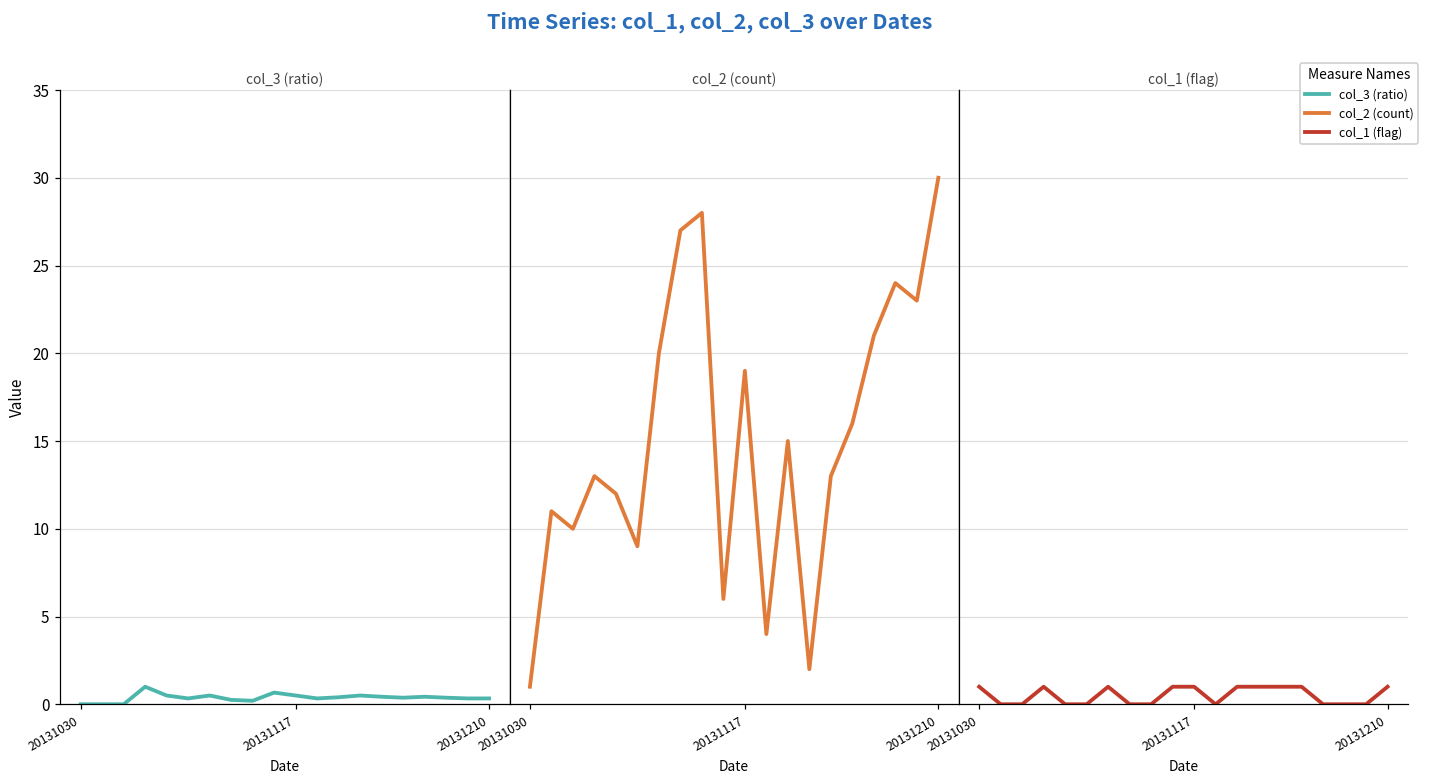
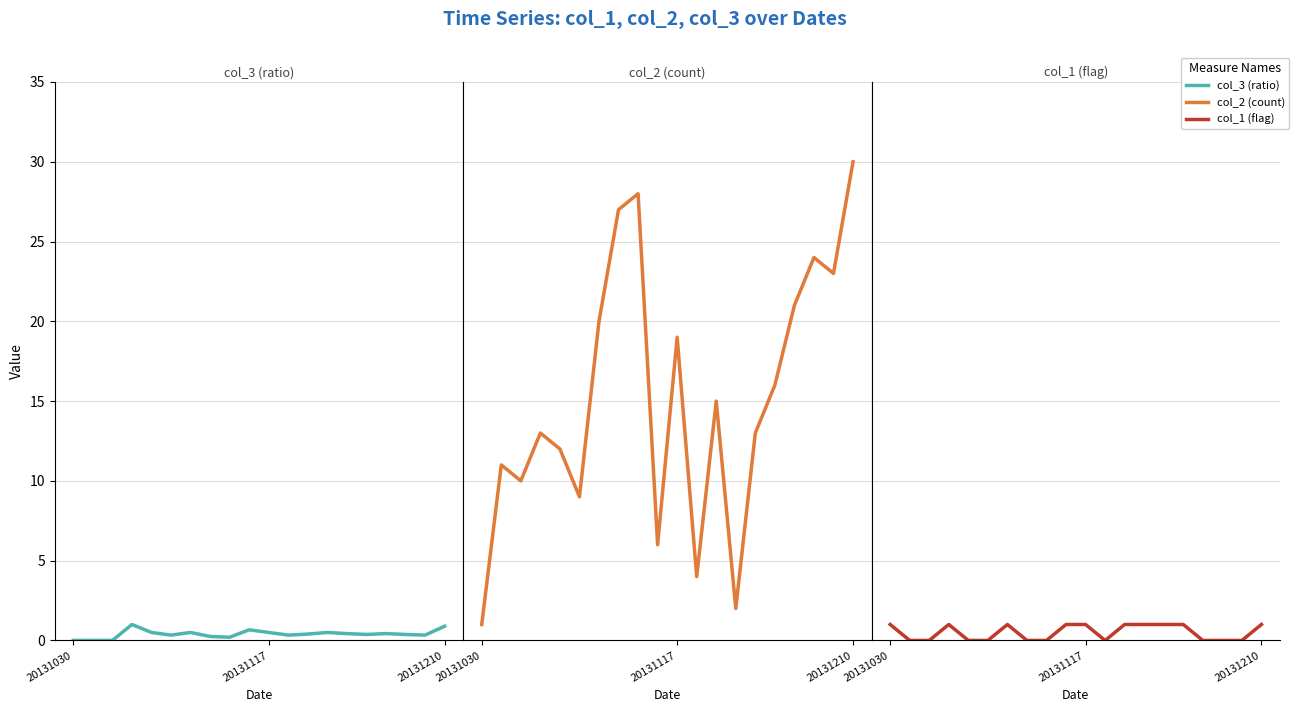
  {
    "col_3 (ratio)": {
      "20131030": 0.0,
      "20131117": 0.5,
-     "20131210": 0.3
+     "20131210": 0.9
    }
  }
